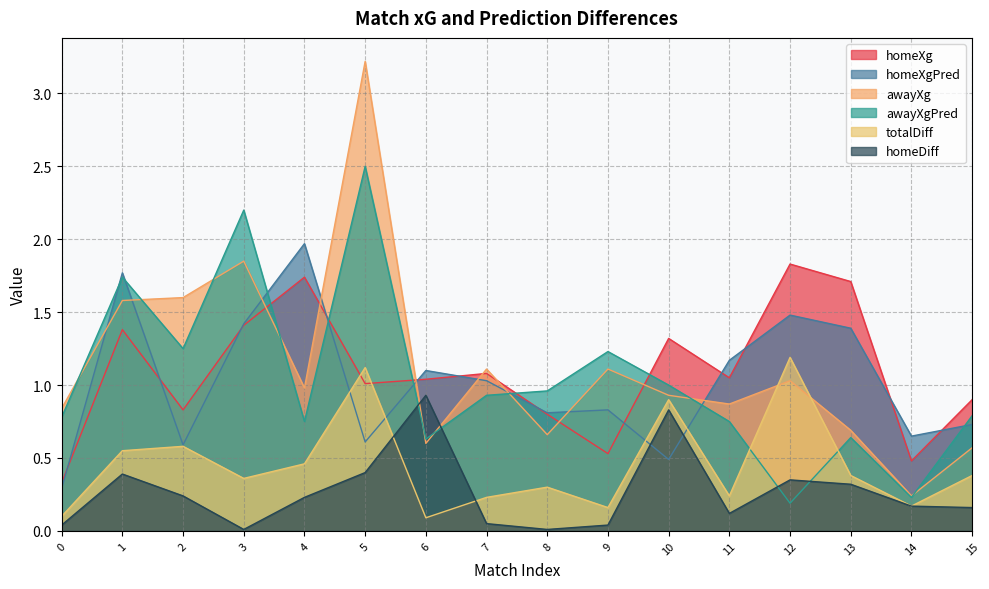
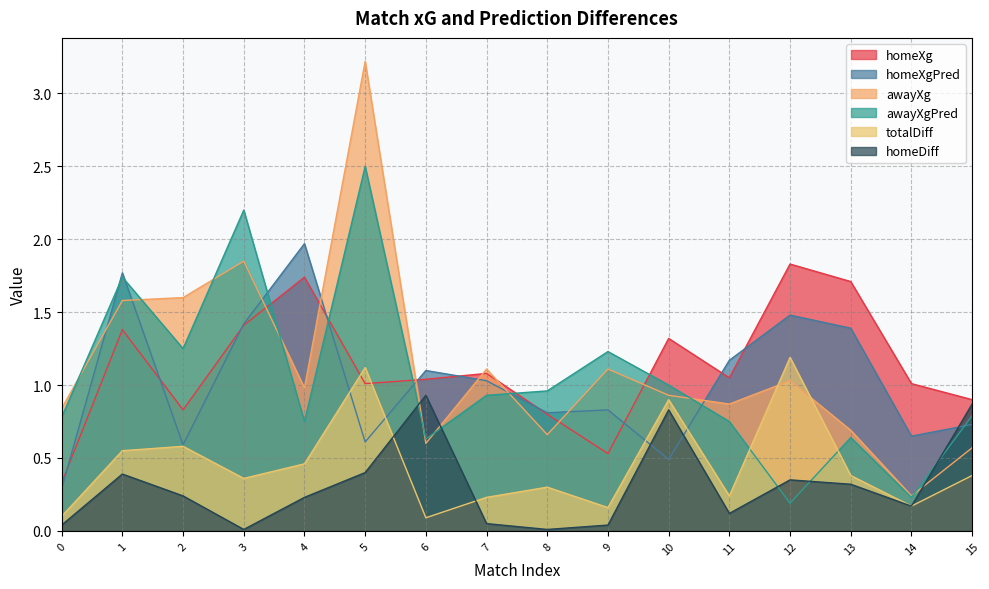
  {
    "homeXg": {
      "0": 0.33,
      "1": 1.38,
      "2": 0.83,
      "4": 1.74,
      "5": 1.01,
      "6": 1.04,
      "7": 1.08,
      "9": 0.53,
      "10": 1.32,
      "11": 1.05,
      "12": 1.83,
      "13": 1.71,
-     "14": 0.48,
+     "14": 1.01,
      "15": 0.90
    },
    "homeDiff": {
      "0": 0.04,
      "1": 0.39,
      "2": 0.24,
      "3": 0.01,
      "4": 0.23,
      "5": 0.40,
      "6": 0.93,
      "7": 0.05,
      "8": 0.01,
      "9": 0.04,
      "10": 0.83,
      "11": 0.12,
      "12": 0.35,
      "13": 0.32,
-     "15": 0.16
+     "15": 0.87
    }
  }
